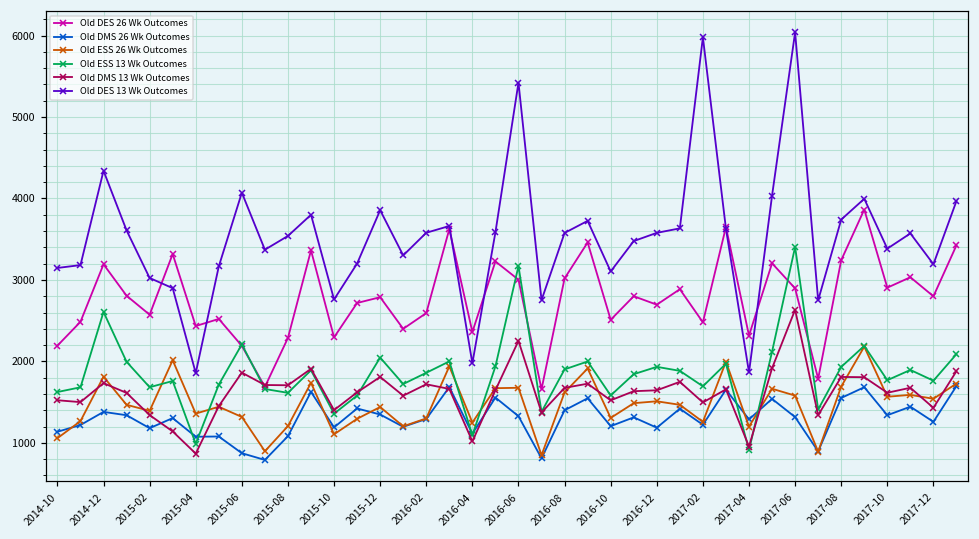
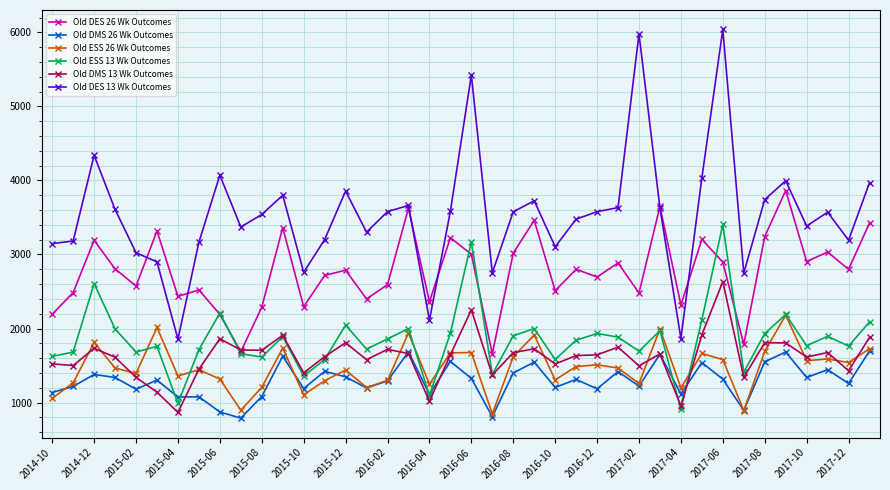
  {
    "Old DES 26 Wk Outcomes": {
      "2014-10": 2200,
      "2014-12": 3200,
      "2015-02": 2600,
      "2015-04": 2400,
      "2015-08": 2300,
      "2015-10": 2300,
      "2015-12": 2800,
      "2016-02": 2600,
      "2016-04": 2400,
      "2016-06": 3000,
      "2016-08": 3000,
      "2016-10": 2500,
      "2016-12": 2700,
      "2017-02": 2500,
      "2017-04": 2300,
      "2017-06": 2900,
      "2017-08": 3200,
      "2017-10": 2900,
      "2017-12": 2800
    },
    "Old DMS 26 Wk Outcomes": {
      "2014-10": 1100,
      "2014-12": 1400,
      "2015-02": 1200,
      "2015-04": 1100,
      "2015-06": 900,
      "2015-08": 1100,
      "2015-10": 1200,
      "2015-12": 1300,
      "2016-06": 1300,
      "2016-08": 1400,
      "2016-10": 1200,
      "2016-12": 1200,
      "2017-02": 1200,
-     "2017-04": 1300,
+     "2017-04": 1100,
      "2017-06": 1300,
      "2017-08": 1600,
      "2017-10": 1300,
      "2017-12": 1300
    },
    "Old ESS 26 Wk Outcomes": {
      "2014-10": 1100,
      "2014-12": 1800,
      "2015-02": 1400,
      "2015-04": 1400,
      "2015-06": 1300,
      "2015-08": 1200,
      "2015-10": 1100,
      "2015-12": 1400,
      "2016-04": 1200,
      "2016-06": 1700,
      "2016-08": 1600,
      "2016-10": 1300,
      "2016-12": 1500,
      "2017-02": 1300,
      "2017-04": 1200,
      "2017-06": 1600,
      "2017-08": 1700,
      "2017-10": 1600,
      "2017-12": 1500
    },
    "Old ESS 13 Wk Outcomes": {
      "2014-10": 1600,
      "2014-12": 2600,
      "2015-02": 1700,
      "2015-04": 1000,
      "2015-08": 1600,
      "2015-10": 1400,
      "2015-12": 2000,
      "2016-02": 1900,
      "2016-06": 3200,
      "2016-08": 1900,
      "2016-10": 1600,
      "2016-12": 1900,
      "2017-02": 1700,
      "2017-04": 900,
      "2017-06": 3400,
      "2017-08": 1900,
      "2017-10": 1800,
      "2017-12": 1800
    },
    "Old DMS 13 Wk Outcomes": {
      "2014-10": 1500,
      "2014-12": 1700,
      "2015-02": 1300,
      "2015-04": 900,
      "2015-06": 1900,
      "2015-08": 1700,
      "2015-10": 1400,
      "2015-12": 1800,
      "2016-02": 1700,
      "2016-04": 1000,
      "2016-06": 2300,
      "2016-08": 1700,
      "2016-10": 1500,
      "2016-12": 1600,
      "2017-02": 1500,
      "2017-04": 1000,
      "2017-06": 2600,
      "2017-08": 1800,
      "2017-10": 1600,
      "2017-12": 1400
    },
    "Old DES 13 Wk Outcomes": {
      "2014-10": 3100,
      "2014-12": 4300,
      "2015-02": 3000,
      "2015-04": 1900,
      "2015-06": 4100,
      "2015-08": 3500,
      "2015-10": 2800,
      "2015-12": 3900,
      "2016-02": 3600,
-     "2016-04": 2000,
+     "2016-04": 2100,
      "2016-06": 5400,
      "2016-08": 3600,
      "2016-10": 3100,
      "2016-12": 3600,
      "2017-02": 6000,
      "2017-04": 1900,
      "2017-06": 6000,
      "2017-08": 3700,
      "2017-10": 3400,
      "2017-12": 3200
    }
  }
